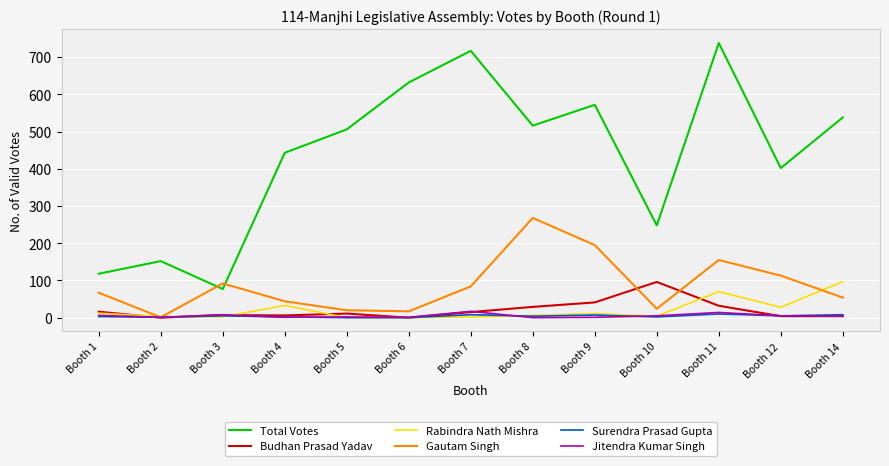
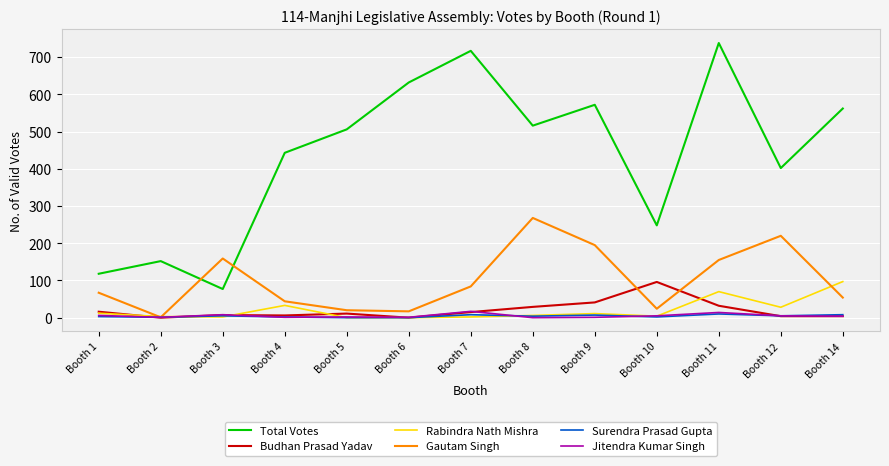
  {
    "Total Votes": {
      "Booth 1": 120,
      "Booth 2": 150,
      "Booth 3": 80,
      "Booth 4": 440,
      "Booth 5": 510,
      "Booth 6": 630,
      "Booth 7": 720,
      "Booth 8": 520,
      "Booth 9": 570,
      "Booth 10": 250,
      "Booth 11": 740,
      "Booth 12": 400,
-     "Booth 14": 540
+     "Booth 14": 560
    },
    "Budhan Prasad Yadav": {
      "Booth 5": 10,
      "Booth 8": 30,
      "Booth 9": 40,
      "Booth 10": 100,
      "Booth 11": 30
    },
    "Rabindra Nath Mishra": {
      "Booth 4": 30,
      "Booth 11": 70,
      "Booth 12": 30,
      "Booth 14": 100
    },
    "Gautam Singh": {
      "Booth 1": 70,
-     "Booth 3": 90,
+     "Booth 3": 160,
      "Booth 4": 40,
      "Booth 5": 20,
      "Booth 6": 20,
      "Booth 7": 80,
      "Booth 8": 270,
      "Booth 9": 200,
      "Booth 10": 20,
      "Booth 11": 160,
-     "Booth 12": 110,
+     "Booth 12": 220,
      "Booth 14": 50
    }
  }
